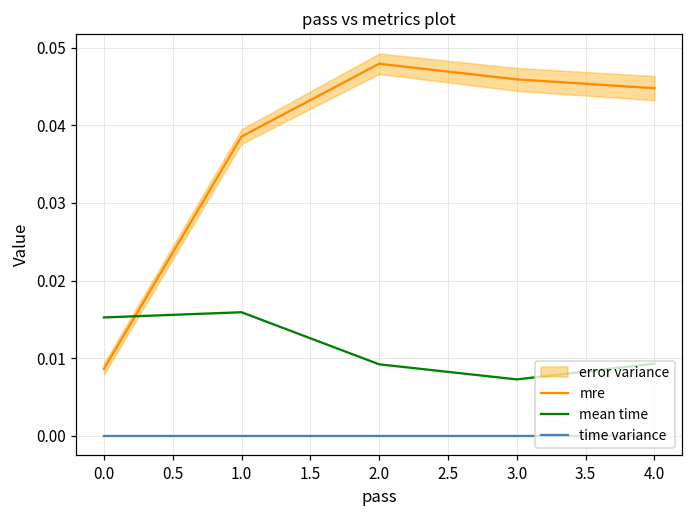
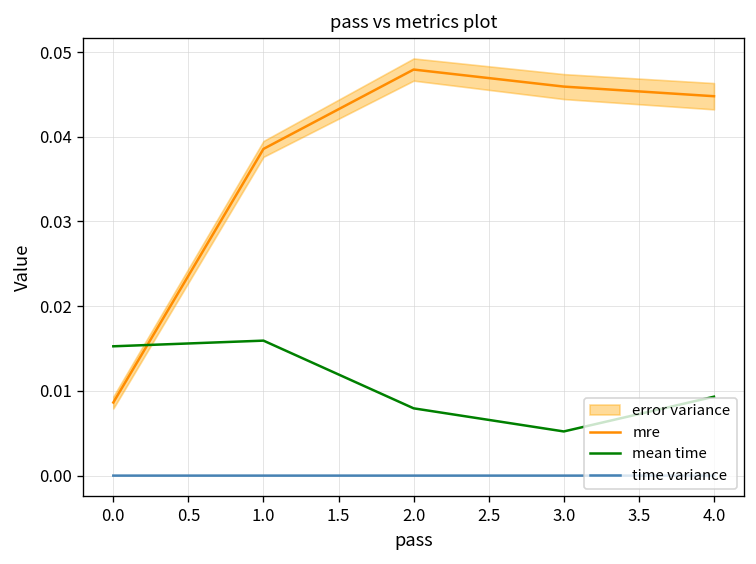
  {
    "mean time": {
      "0.0": 0.015,
      "1.0": 0.016,
-     "2.0": 0.009,
-     "3.0": 0.007
+     "2.0": 0.008,
+     "3.0": 0.005
    },
    "time variance": {
      "0.0": 0.000,
      "1.0": 0.000,
      "2.0": 0.000,
      "3.0": 0.000
    }
  }
